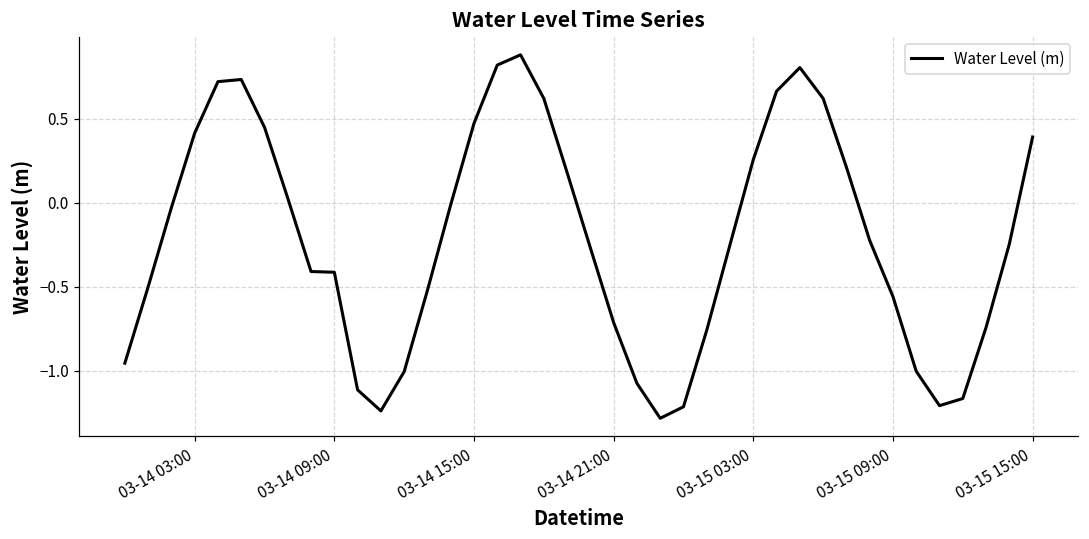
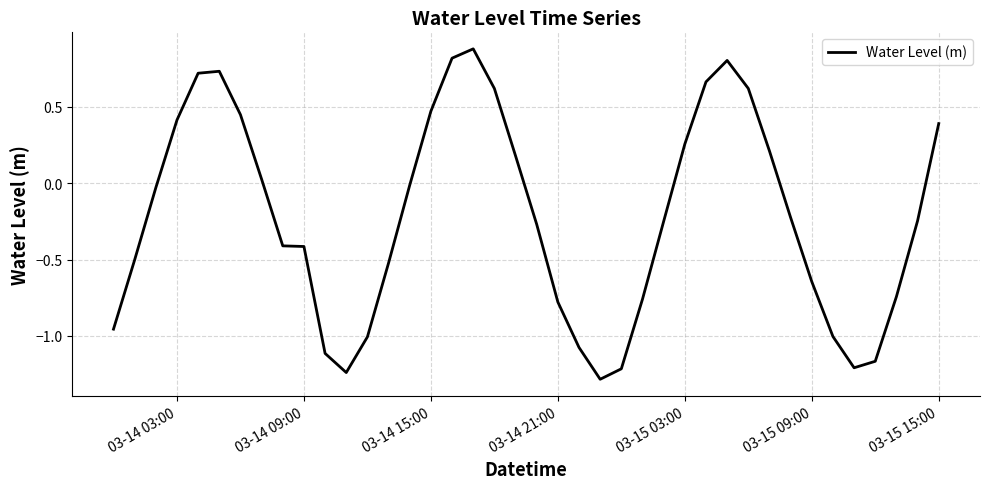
  {
    "03-14 03:00": 0.41,
    "03-14 09:00": -0.41,
    "03-14 15:00": 0.47,
-   "03-14 21:00": -0.71,
+   "03-14 21:00": -0.78,
    "03-15 03:00": 0.26,
-   "03-15 09:00": -0.56,
+   "03-15 09:00": -0.64,
    "03-15 15:00": 0.39
  }
